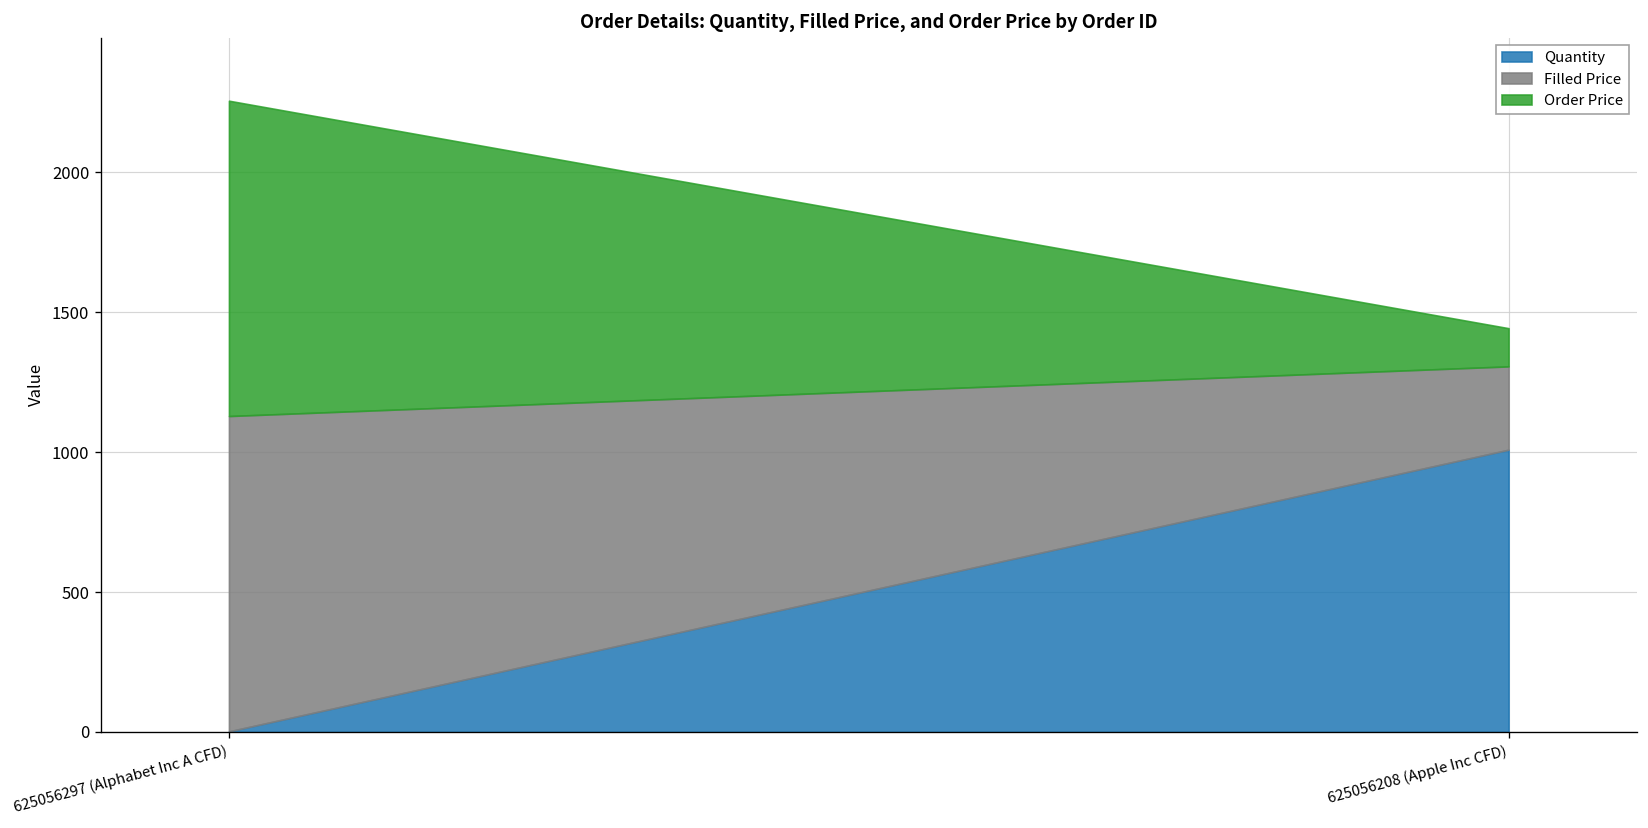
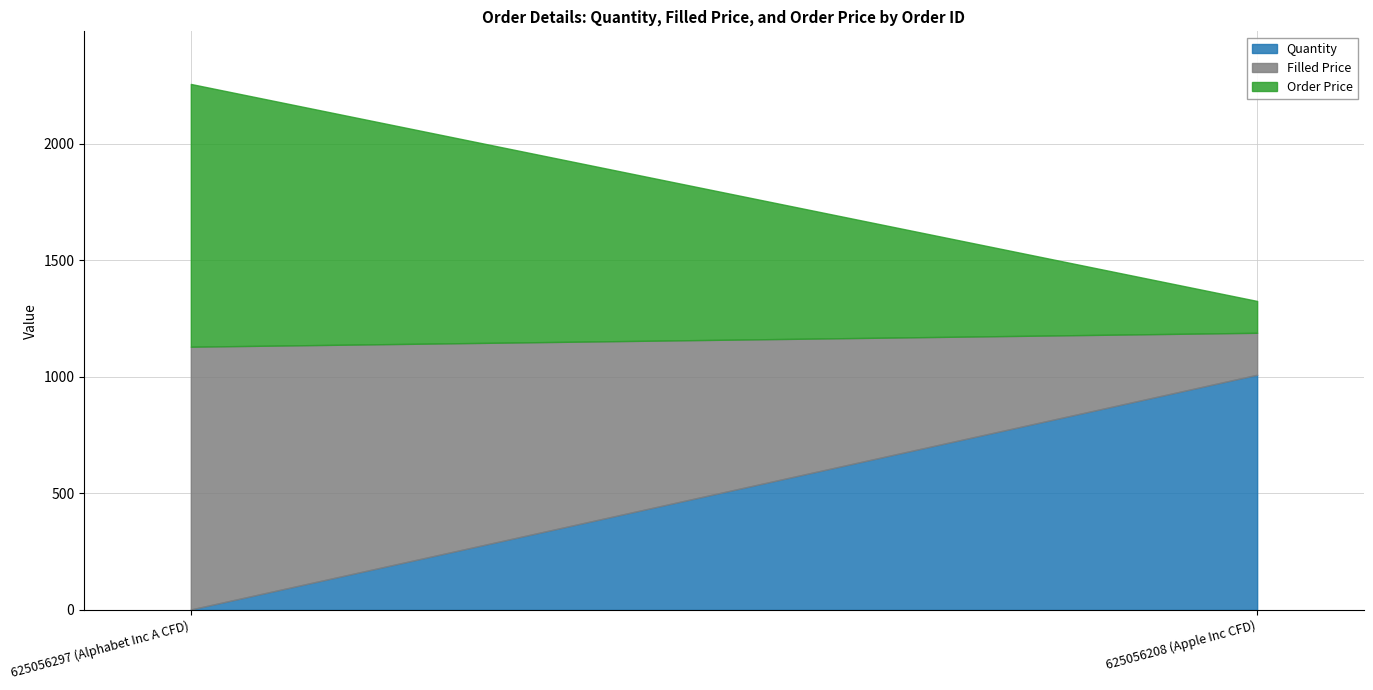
  {
    "Quantity": {
      "625056208 (Apple Inc CFD)": 1010
    },
    "Filled Price": {
      "625056297 (Alphabet Inc A CFD)": 1130,
-     "625056208 (Apple Inc CFD)": 300
+     "625056208 (Apple Inc CFD)": 180
    },
    "Order Price": {
      "625056297 (Alphabet Inc A CFD)": 1130,
      "625056208 (Apple Inc CFD)": 140
    }
  }
